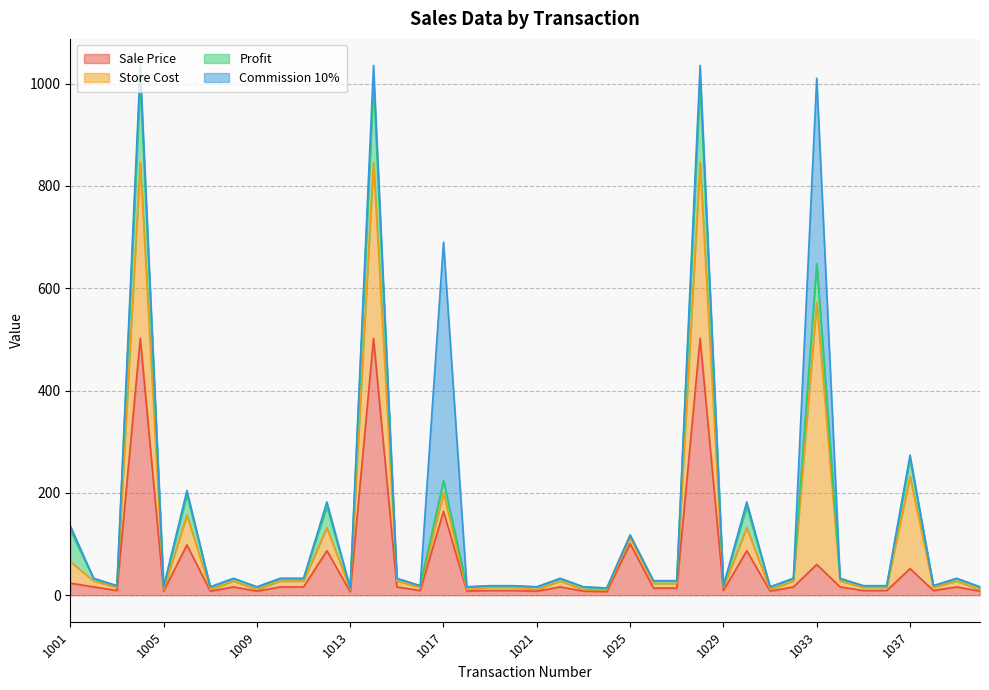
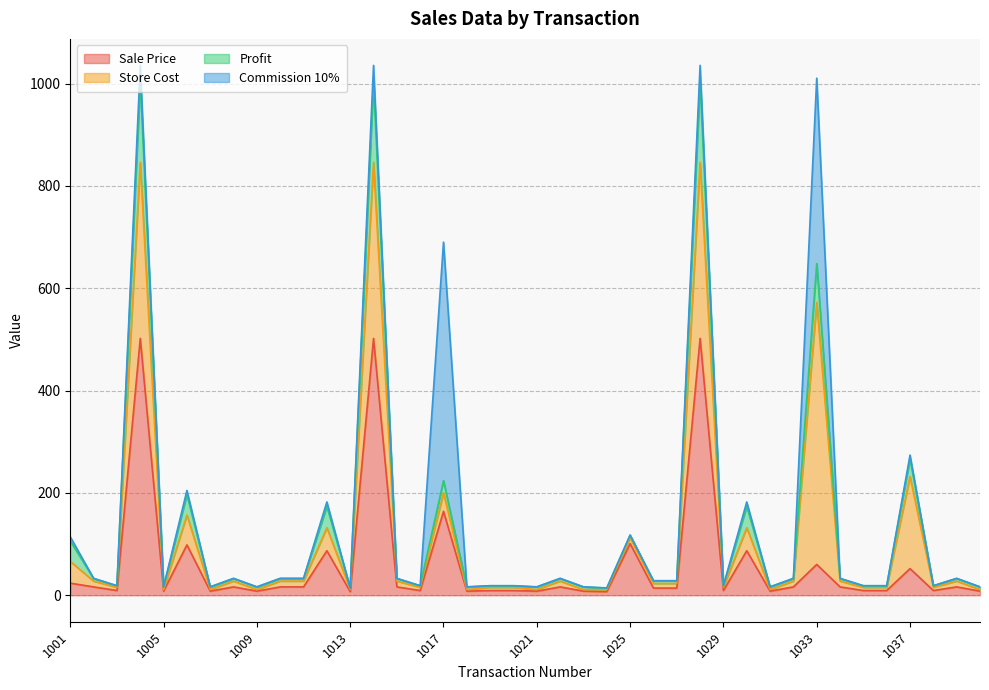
  {
    "Sale Price": {
      "1001": 20,
      "1017": 160,
      "1025": 100,
      "1029": 10,
      "1033": 60,
      "1037": 50
    },
    "Store Cost": {
      "1001": 40,
      "1017": 40,
      "1033": 510,
      "1037": 180
    },
    "Profit": {
-     "1001": 60,
+     "1001": 40,
      "1017": 20,
      "1033": 80,
      "1037": 40
    },
    "Commission 10%": {
      "1001": 10,
      "1017": 470,
      "1033": 360,
      "1037": 10
    }
  }
